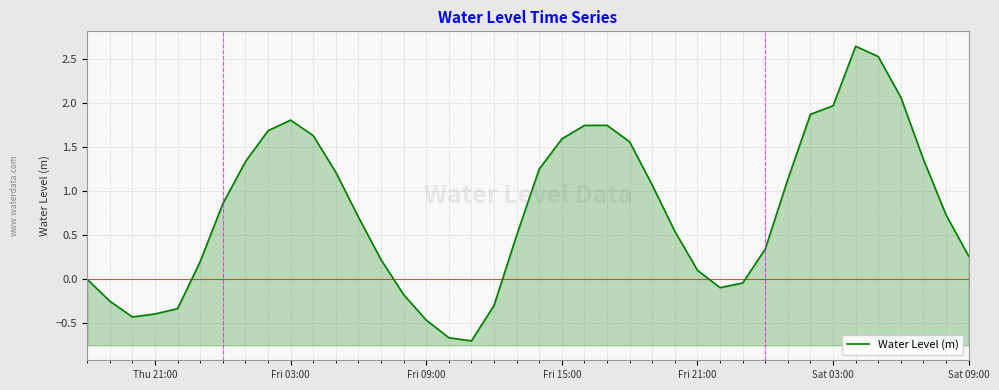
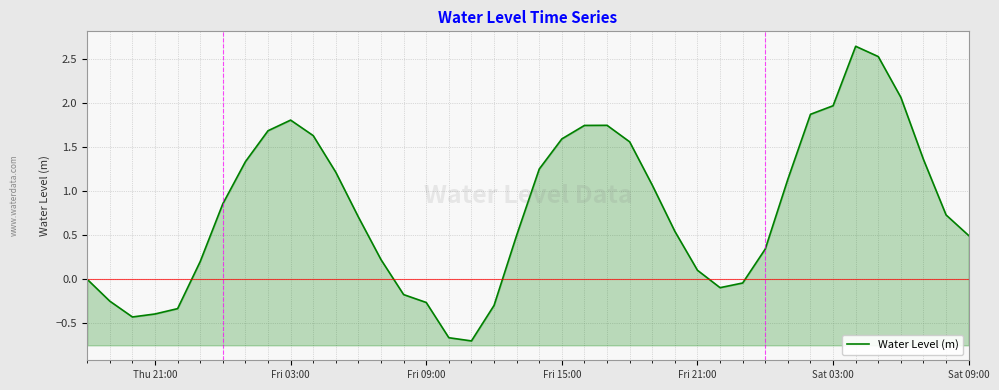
  {
    "Thu 21:00": -0.4,
    "Fri 03:00": 1.8,
-   "Fri 09:00": -0.5,
+   "Fri 09:00": -0.3,
    "Fri 15:00": 1.6,
    "Fri 21:00": 0.1,
    "Sat 03:00": 2.0,
-   "Sat 09:00": 0.3
+   "Sat 09:00": 0.5
  }
